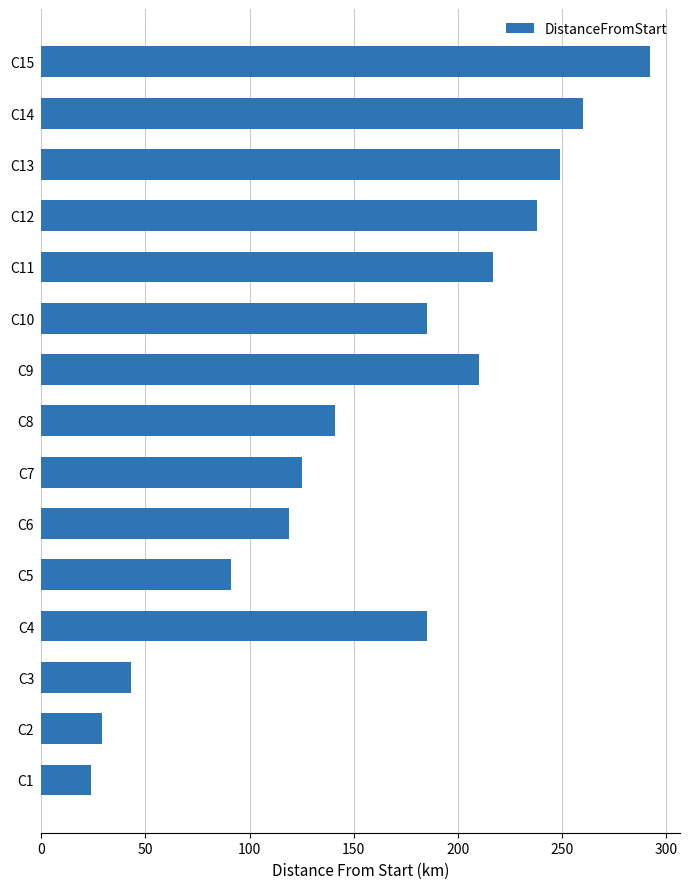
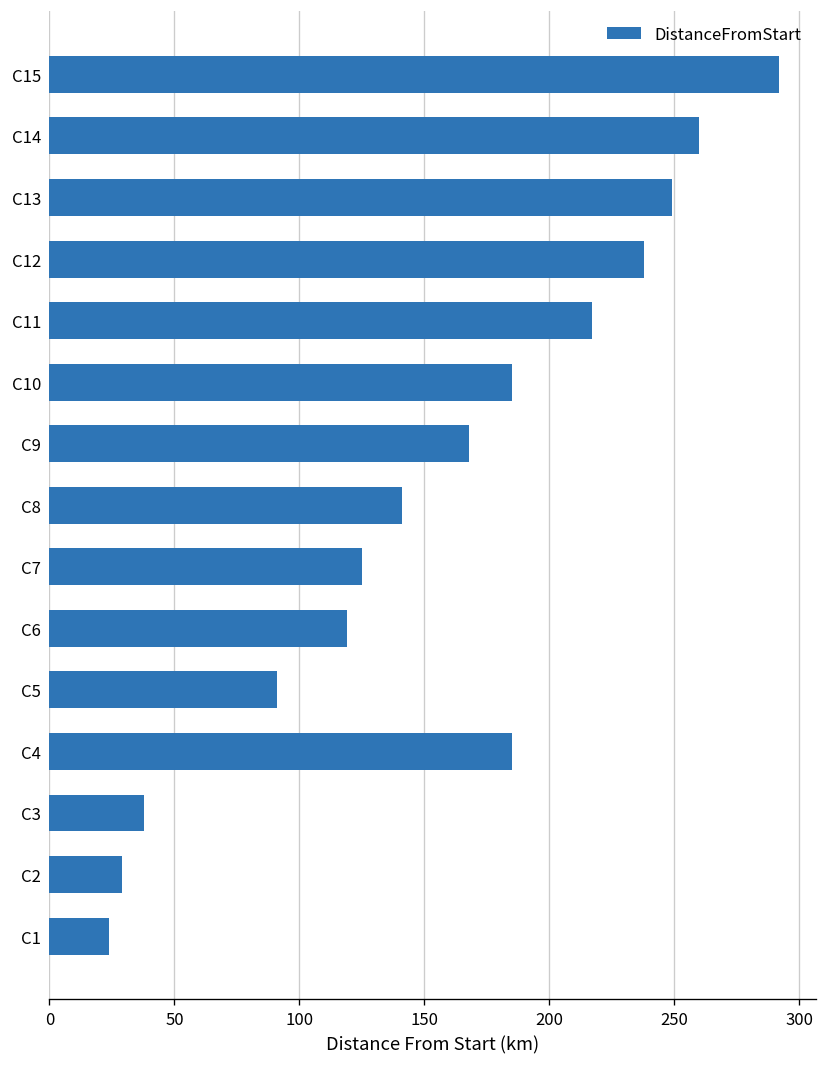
  {
    "C15": 292,
    "C14": 260,
    "C13": 249,
    "C12": 238,
    "C11": 217,
    "C10": 185,
-   "C9": 210,
+   "C9": 168,
    "C8": 141,
    "C7": 125,
    "C6": 119,
    "C5": 91,
    "C4": 185,
-   "C3": 43,
+   "C3": 38,
    "C2": 29,
    "C1": 24
  }
